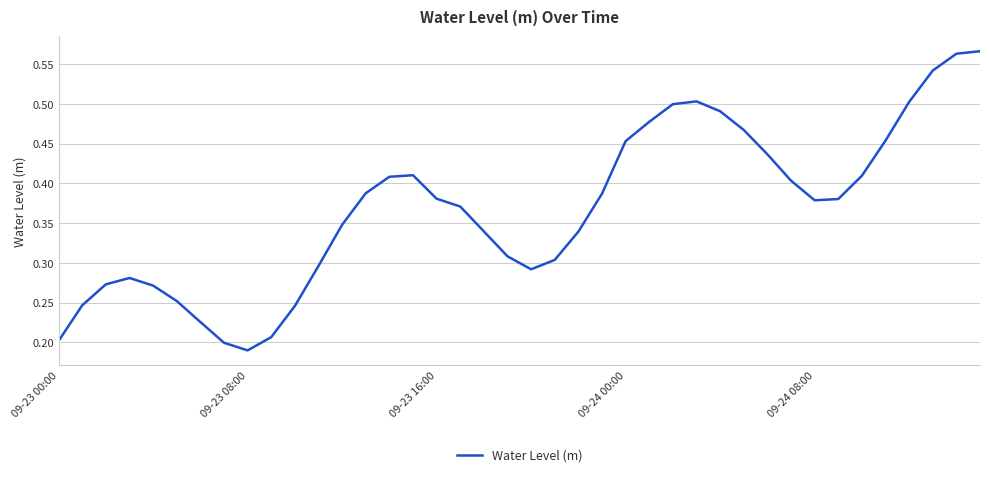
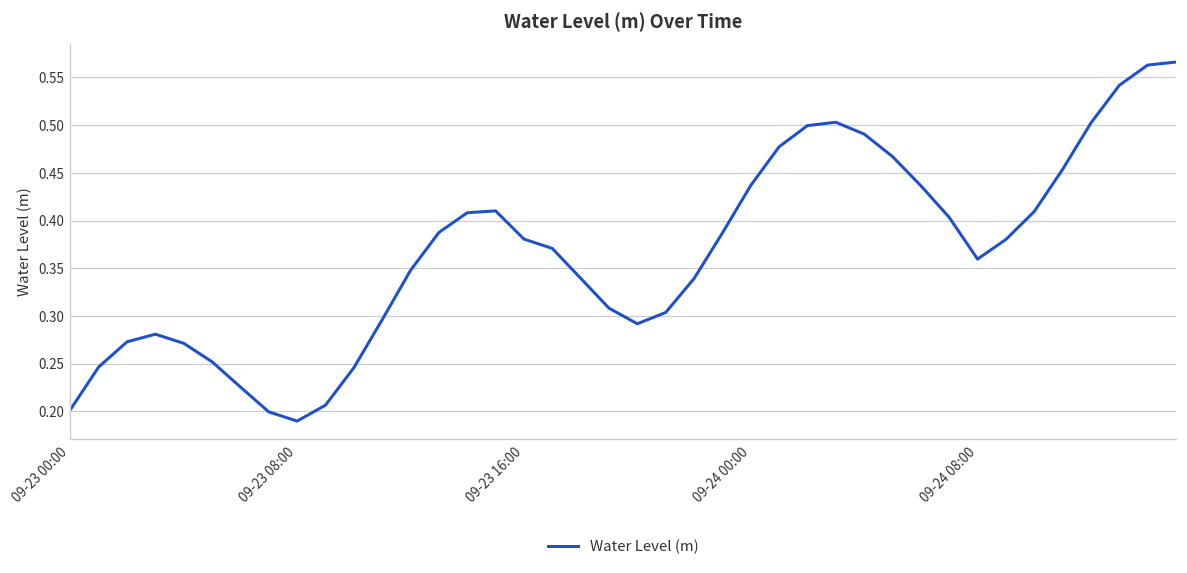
  {
    "09-23 00:00": 0.20,
    "09-23 08:00": 0.19,
    "09-23 16:00": 0.38,
-   "09-24 00:00": 0.45,
-   "09-24 08:00": 0.38
+   "09-24 00:00": 0.44,
+   "09-24 08:00": 0.36
  }
